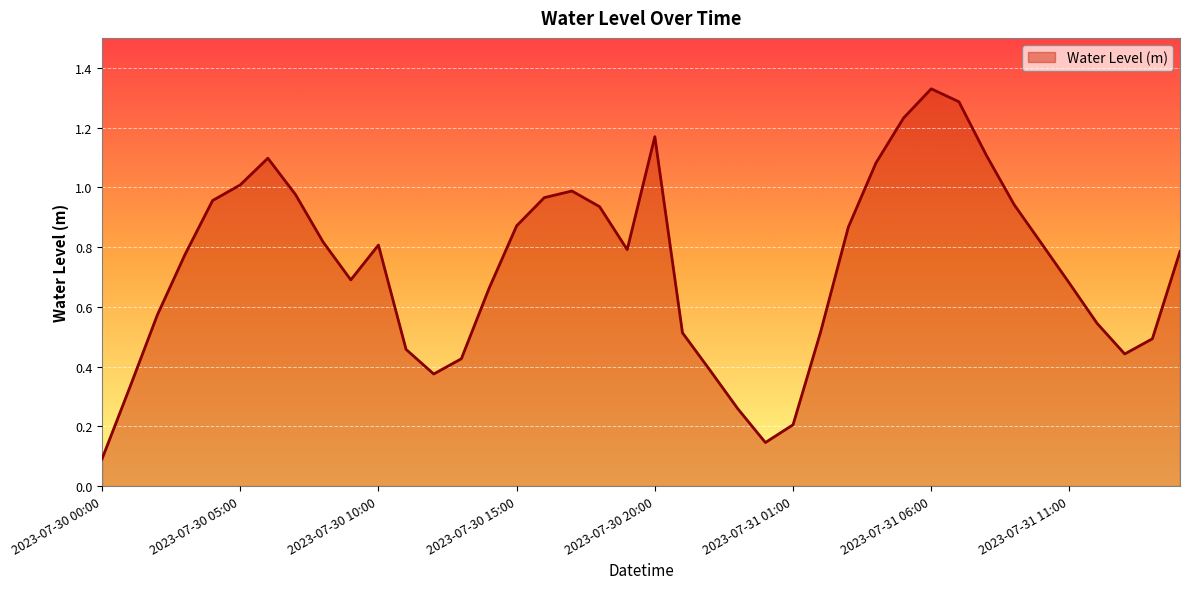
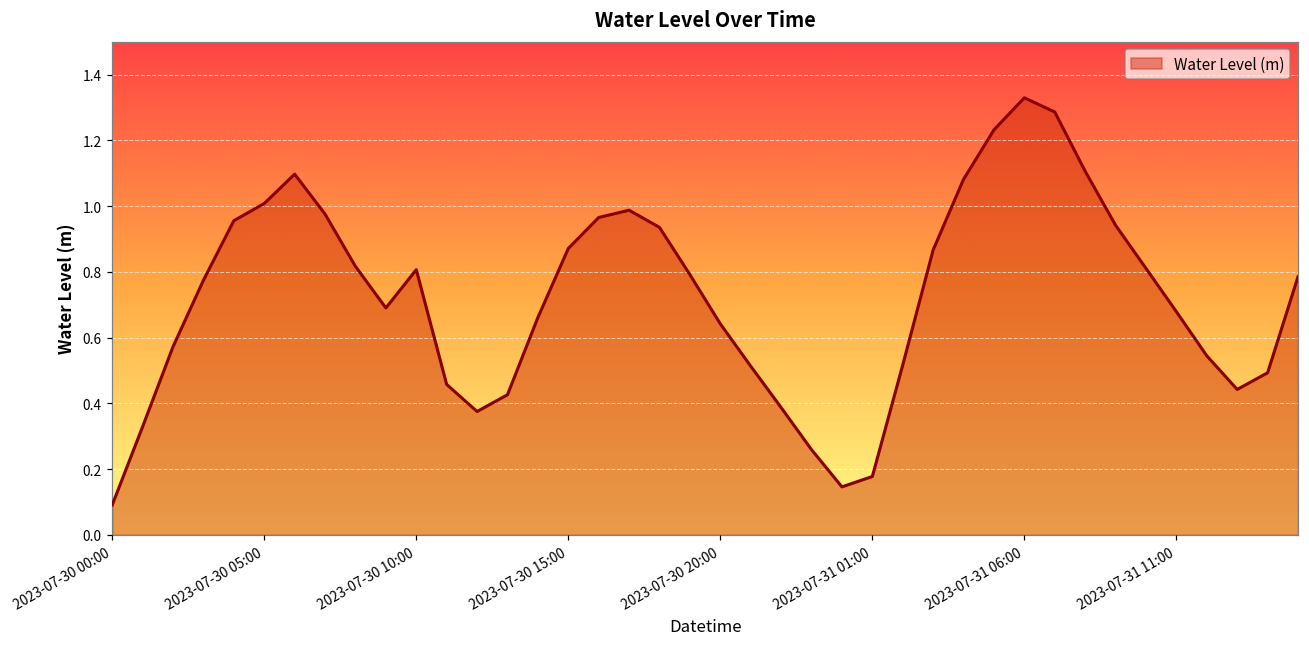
  {
    "2023-07-30 00:00": 0.09,
    "2023-07-30 05:00": 1.01,
    "2023-07-30 10:00": 0.81,
    "2023-07-30 15:00": 0.87,
-   "2023-07-30 20:00": 1.17,
-   "2023-07-31 01:00": 0.21,
+   "2023-07-30 20:00": 0.64,
+   "2023-07-31 01:00": 0.18,
    "2023-07-31 06:00": 1.33,
    "2023-07-31 11:00": 0.68
  }
